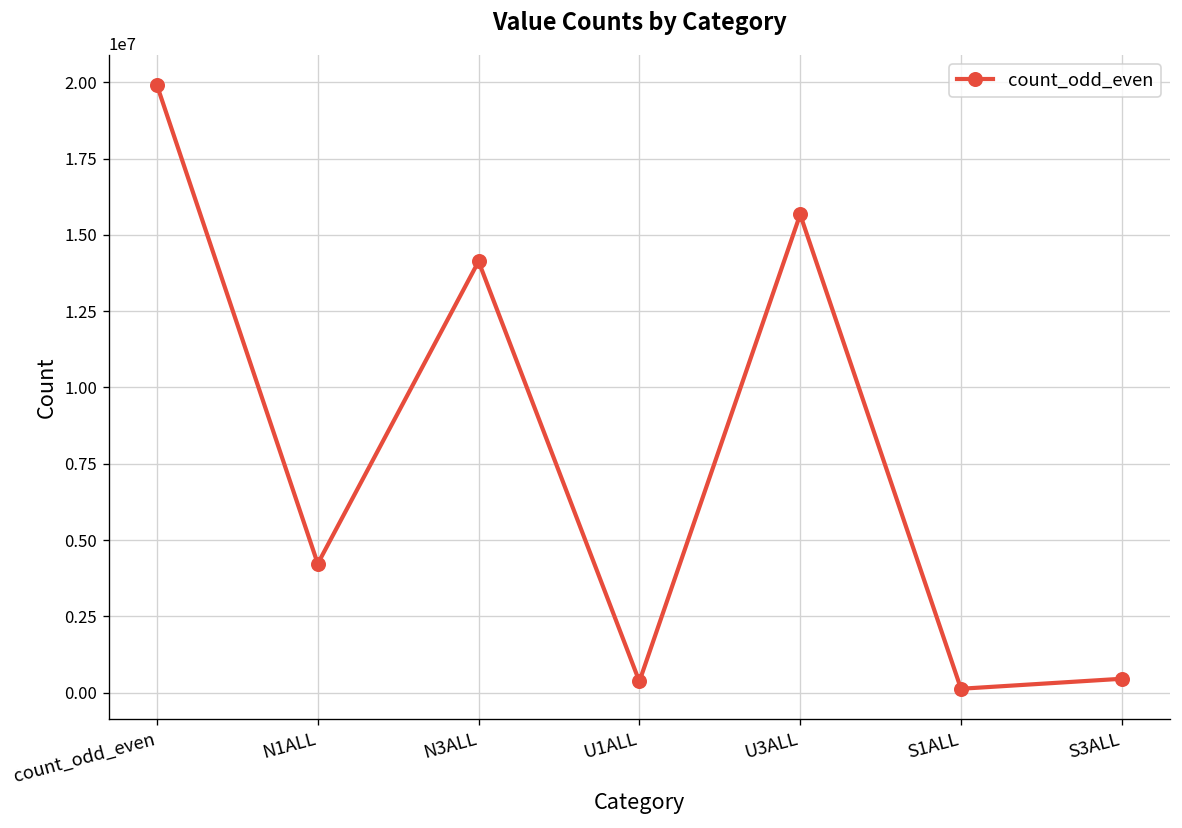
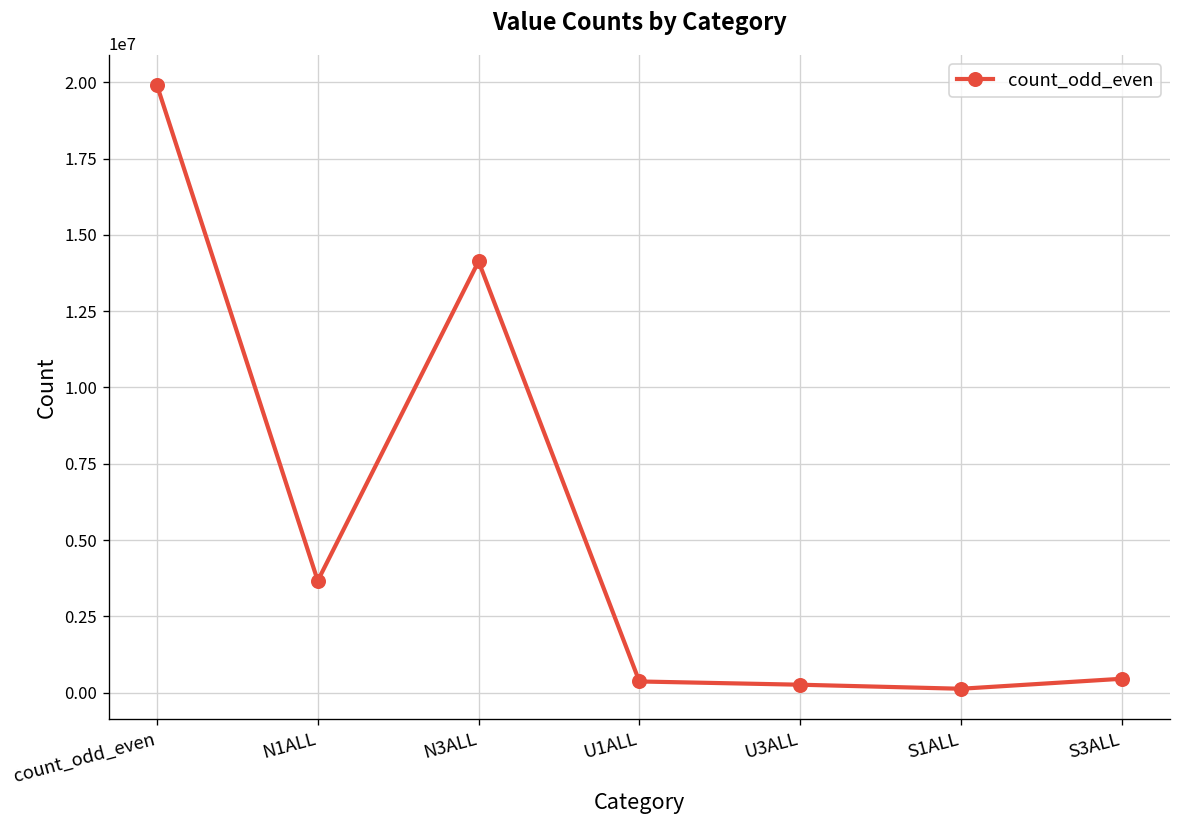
  {
    "count_odd_even": 19900000,
-   "N1ALL": 4200000,
+   "N1ALL": 3700000,
    "N3ALL": 14100000,
    "U1ALL": 400000,
-   "U3ALL": 15700000,
+   "U3ALL": 300000,
    "S1ALL": 100000,
    "S3ALL": 500000
  }
